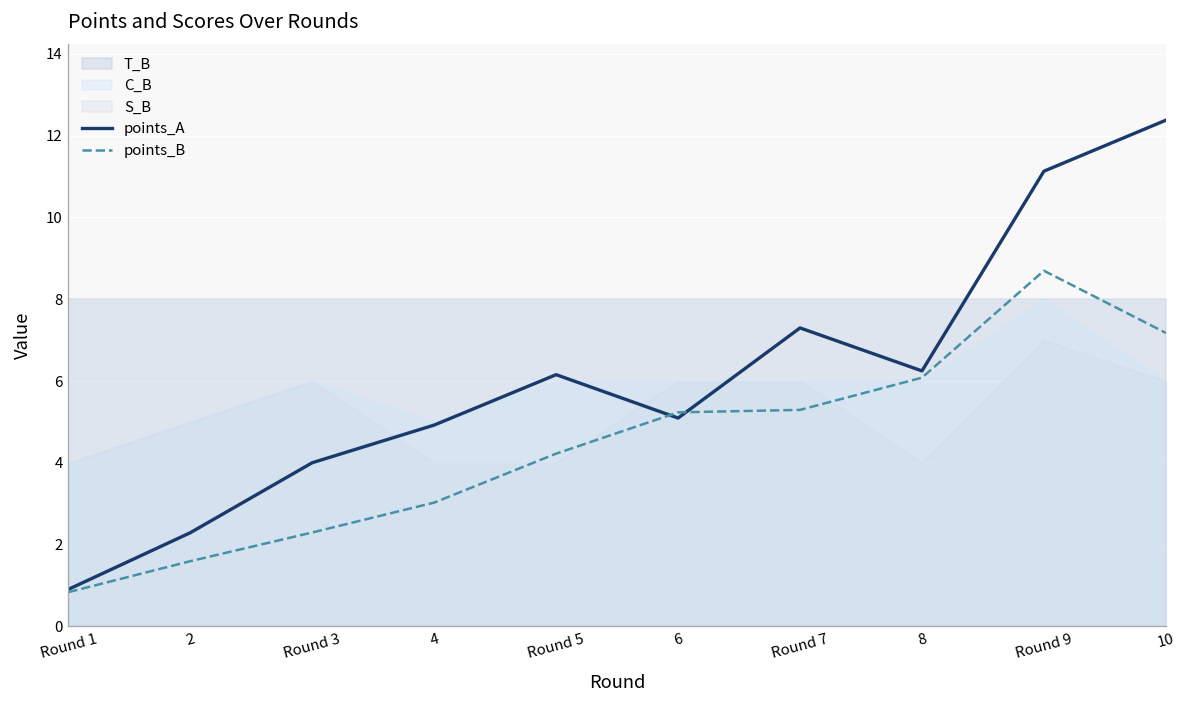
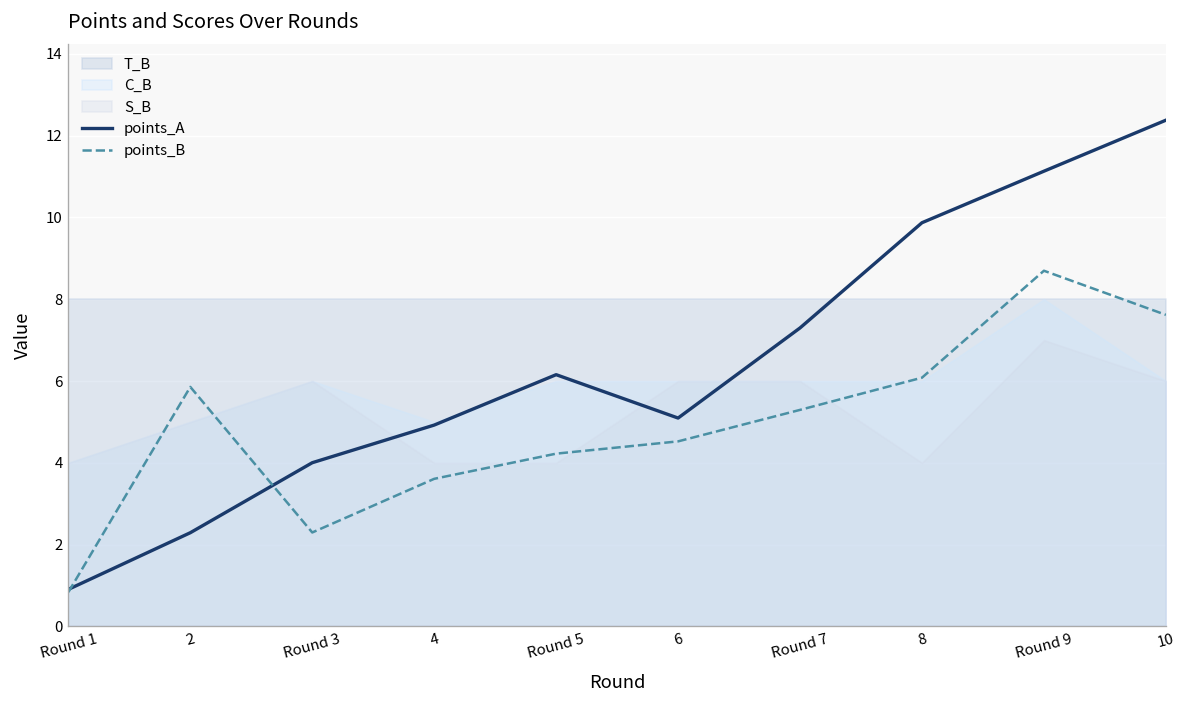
  {
    "points_A": {
      "2": 2.3,
      "Round 3": 4.0,
      "4": 4.9,
      "Round 5": 6.2,
      "6": 5.1,
      "Round 7": 7.3,
-     "8": 6.2,
+     "8": 9.9,
      "Round 9": 11.1,
      "10": 12.4
    },
    "points_B": {
-     "2": 1.6,
+     "2": 5.9,
      "Round 3": 2.3,
-     "4": 3.0,
+     "4": 3.6,
      "Round 5": 4.2,
-     "6": 5.2,
+     "6": 4.5,
      "Round 7": 5.3,
      "8": 6.1,
      "Round 9": 8.7,
-     "10": 7.2
+     "10": 7.6
    }
  }
